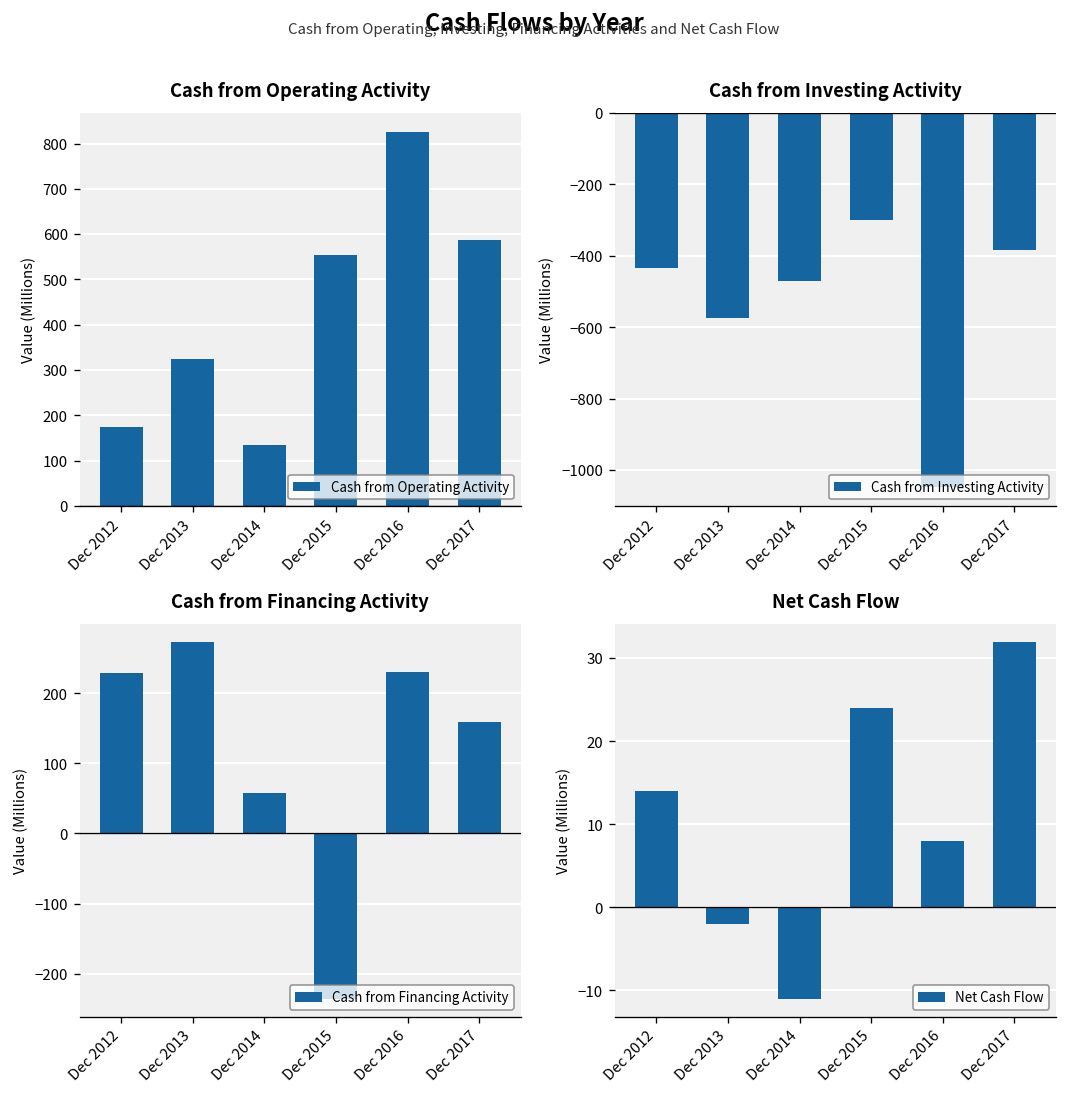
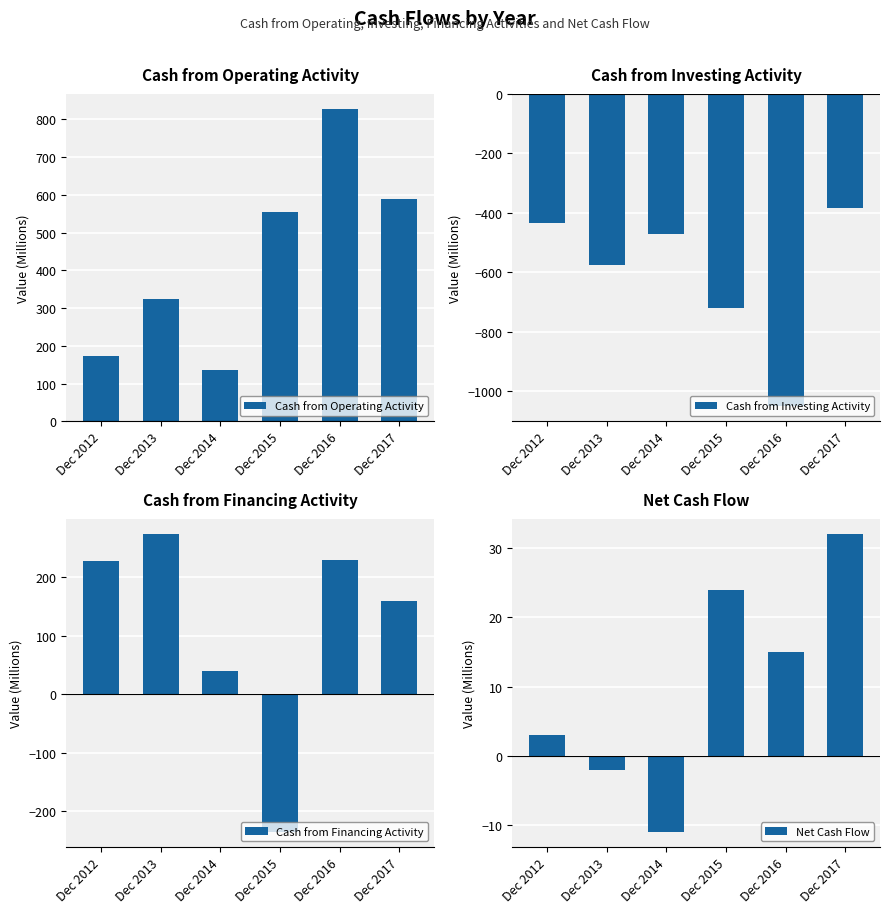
  {
    "Cash from Operating Activity": {
      "Dec 2012": 170,
      "Dec 2013": 320,
      "Dec 2014": 140,
      "Dec 2015": 560,
      "Dec 2016": 830,
      "Dec 2017": 590
    },
    "Cash from Investing Activity": {
      "Dec 2012": -430,
      "Dec 2013": -570,
      "Dec 2014": -470,
-     "Dec 2015": -300,
+     "Dec 2015": -720,
      "Dec 2017": -380
    },
    "Cash from Financing Activity": {
      "Dec 2012": 230,
      "Dec 2013": 270,
-     "Dec 2014": 60,
+     "Dec 2014": 40,
      "Dec 2016": 230,
      "Dec 2017": 160
    },
    "Net Cash Flow": {
-     "Dec 2012": 14,
+     "Dec 2012": 3,
      "Dec 2013": -2,
      "Dec 2014": -11,
      "Dec 2015": 24,
-     "Dec 2016": 8,
+     "Dec 2016": 15,
      "Dec 2017": 32
    }
  }
